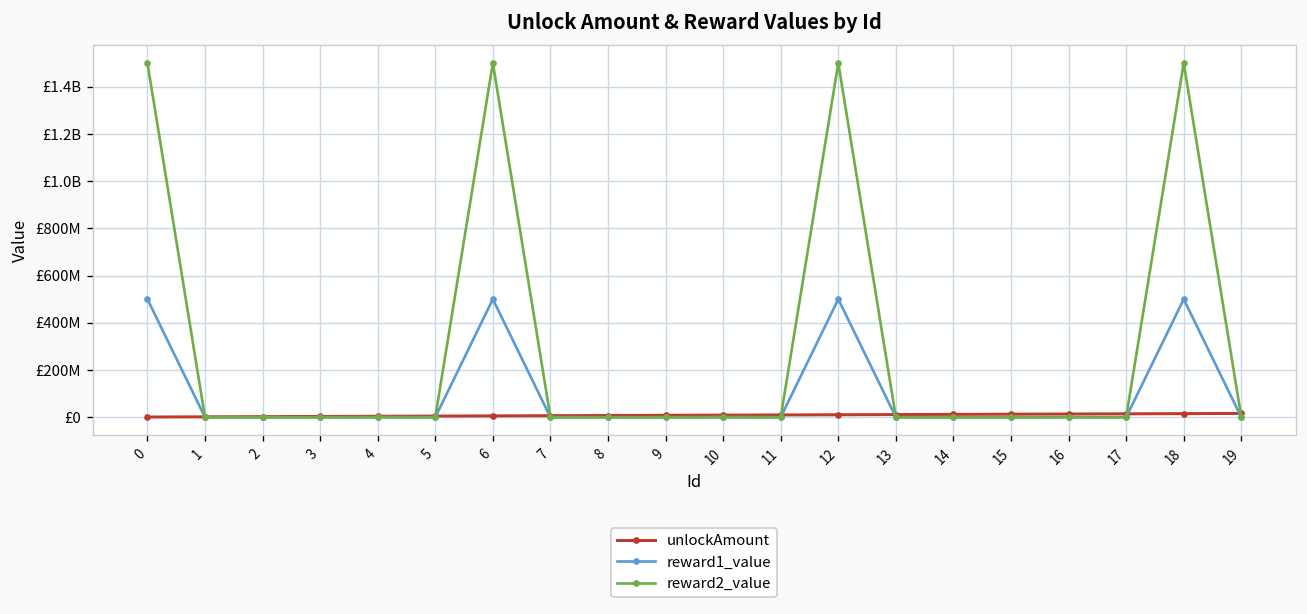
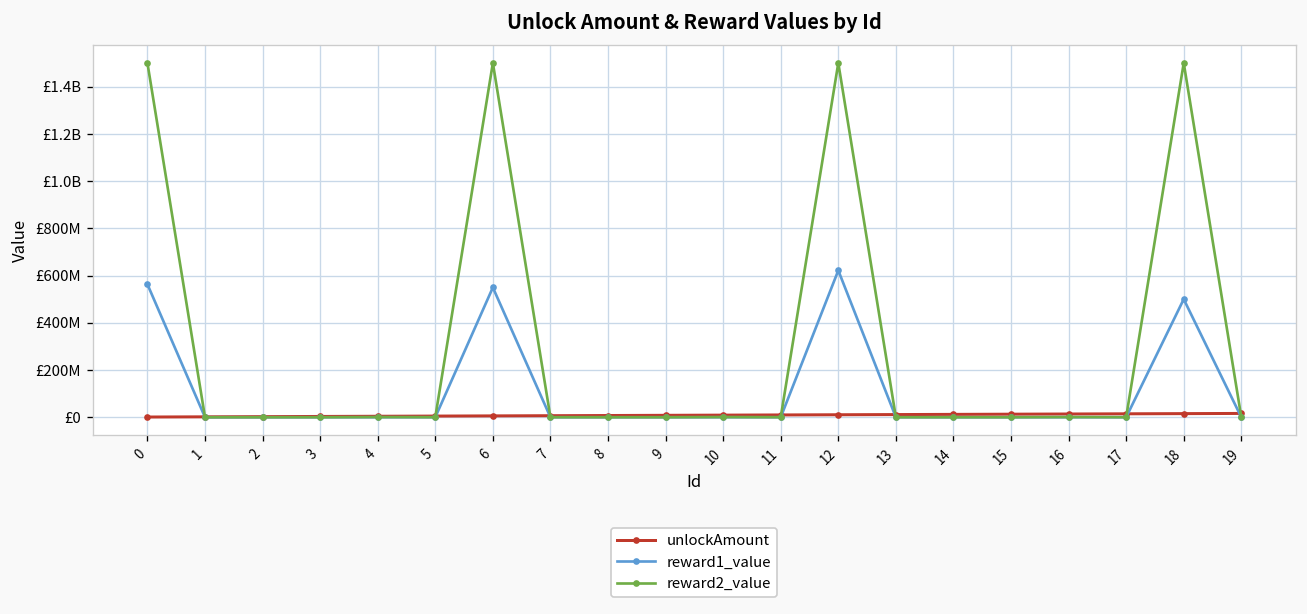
  {
    "unlockAmount": {
      "0": "£0",
      "6": "£10000000",
      "12": "£10000000",
      "16": "£10000000",
      "17": "£10000000",
      "18": "£20000000",
      "19": "£20000000"
    },
    "reward1_value": {
-     "0": "£500000000",
-     "6": "£500000000",
-     "12": "£500000000",
+     "0": "£560000000",
+     "6": "£550000000",
+     "12": "£620000000",
      "18": "£500000000"
    },
    "reward2_value": {
      "0": "£1500000000",
      "6": "£1500000000",
      "12": "£1500000000",
      "18": "£1500000000"
    }
  }
